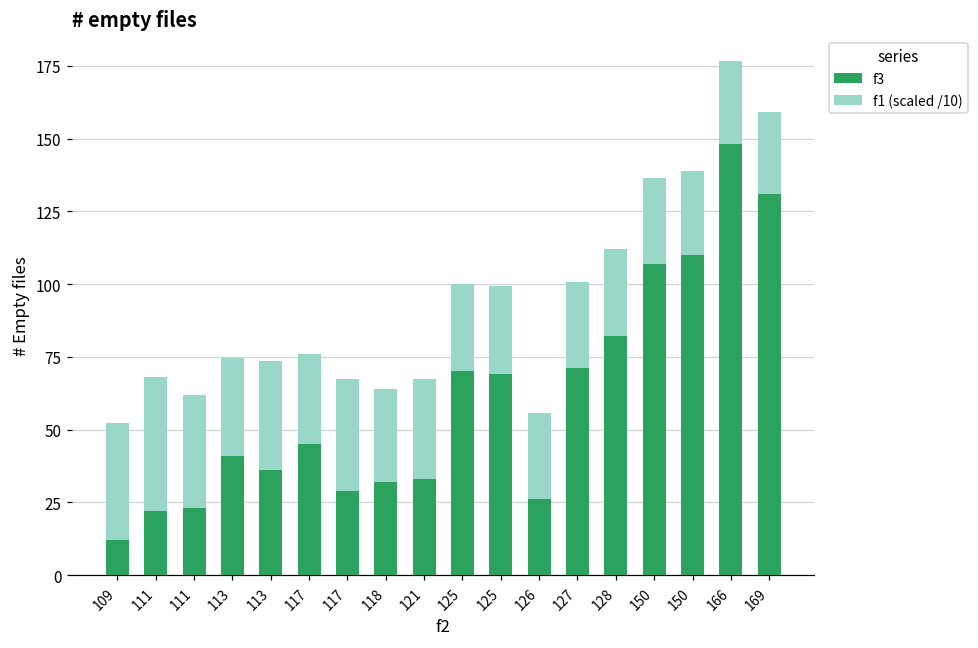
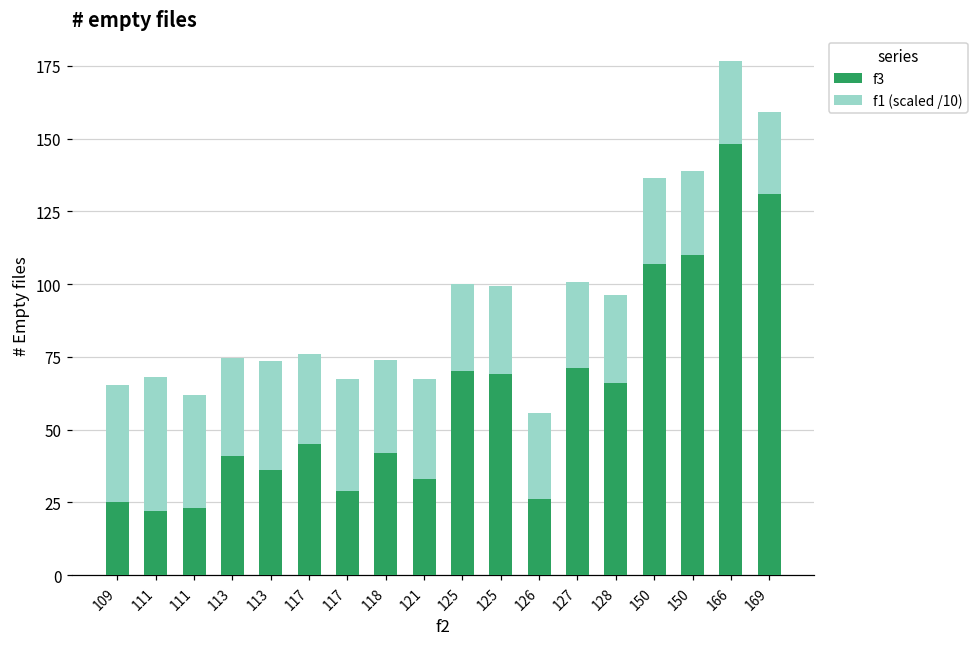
  {
    "f3": {
-     "109": 12,
-     "118": 32,
+     "109": 25,
+     "118": 42,
      "121": 33,
      "126": 26,
      "127": 71,
-     "128": 82,
+     "128": 66,
      "166": 148,
      "169": 131
    },
    "f1 (scaled /10)": {
      "109": 40,
      "118": 32,
      "121": 34,
      "126": 30,
      "127": 30,
      "128": 30,
      "166": 29,
      "169": 28
    }
  }
